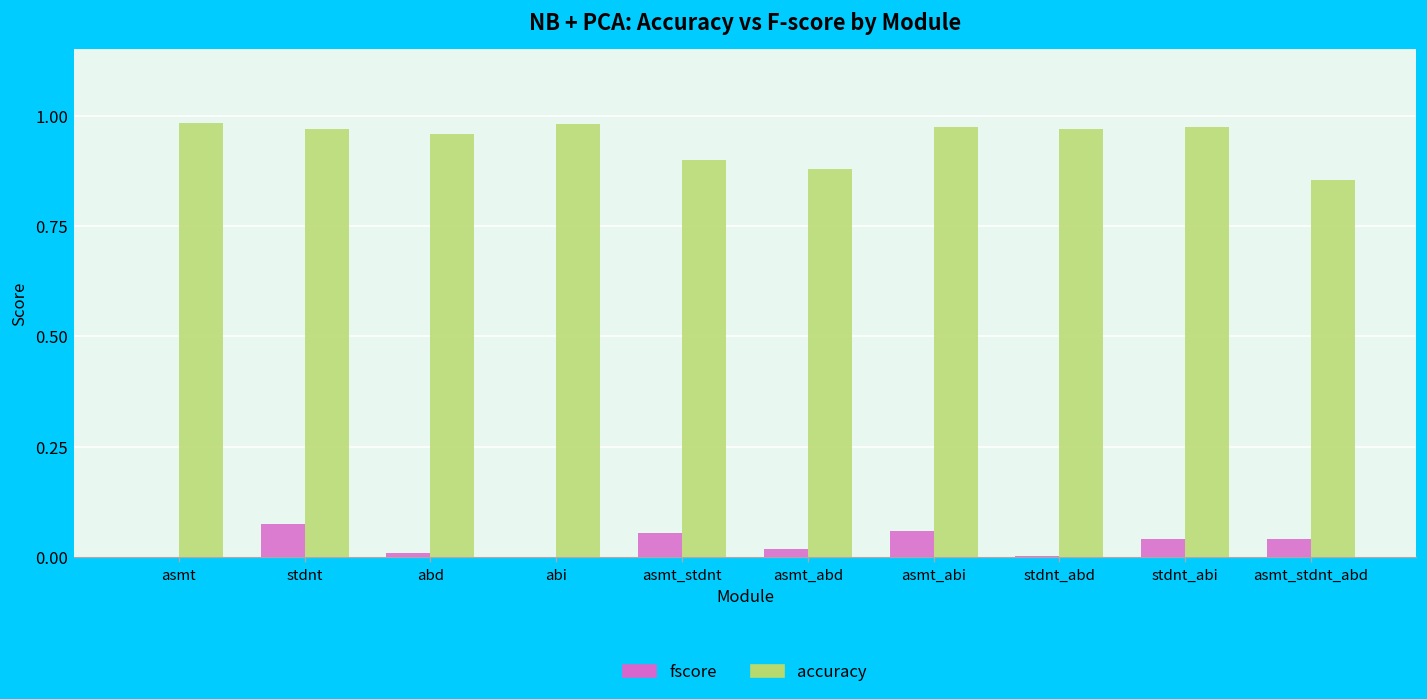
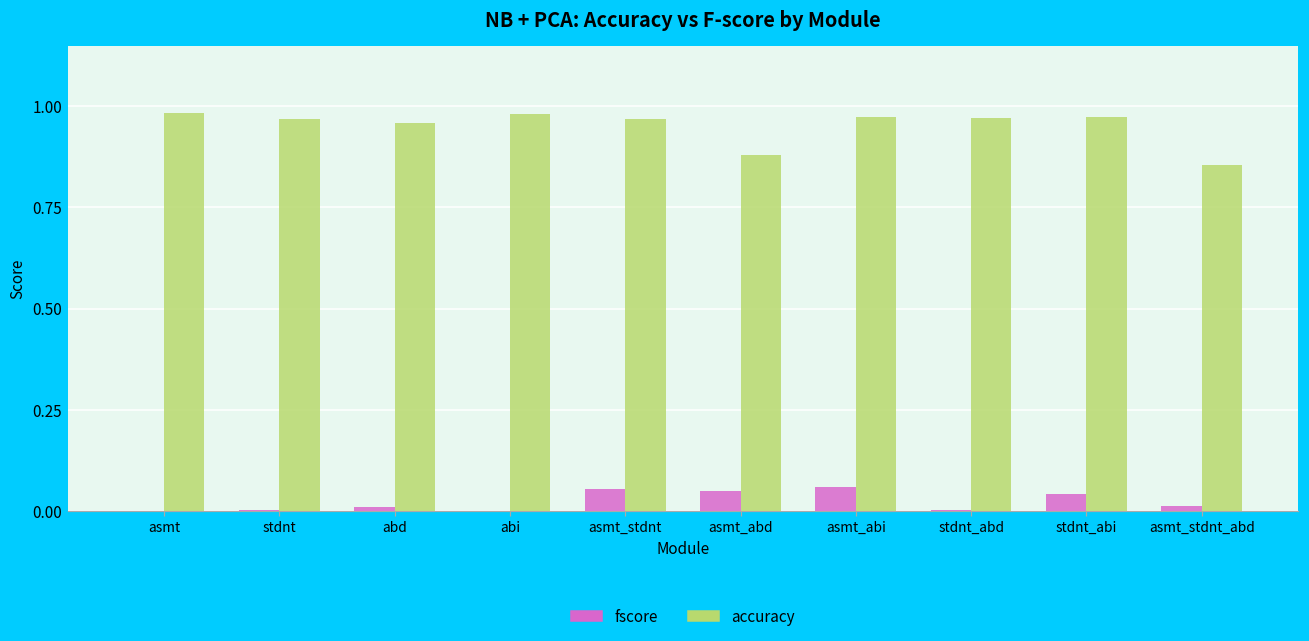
  {
    "fscore": {
      "asmt": 0.00,
-     "stdnt": 0.08,
+     "stdnt": 0.00,
      "abd": 0.01,
      "asmt_stdnt": 0.05,
-     "asmt_abd": 0.02,
+     "asmt_abd": 0.05,
      "asmt_abi": 0.06,
      "stdnt_abi": 0.04,
-     "asmt_stdnt_abd": 0.04
+     "asmt_stdnt_abd": 0.01
    },
    "accuracy": {
      "asmt": 0.98,
      "stdnt": 0.97,
      "abd": 0.96,
      "abi": 0.98,
-     "asmt_stdnt": 0.90,
+     "asmt_stdnt": 0.97,
      "asmt_abd": 0.88,
      "asmt_abi": 0.97,
      "stdnt_abd": 0.97,
      "stdnt_abi": 0.97,
      "asmt_stdnt_abd": 0.85
    }
  }
